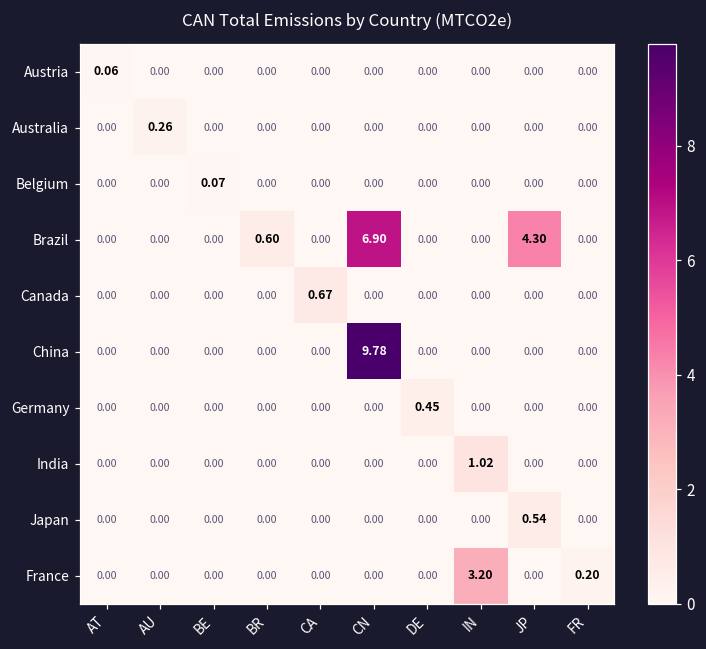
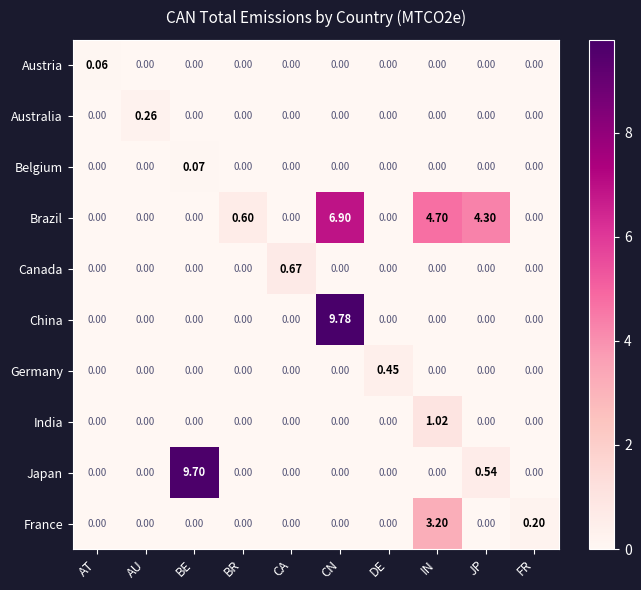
  {
    "Austria": {
      "AT": 0.06,
      "AU": 0.00,
      "BE": 0.00,
      "BR": 0.00,
      "CA": 0.00,
      "CN": 0.00,
      "DE": 0.00,
      "IN": 0.00,
      "JP": 0.00,
      "FR": 0.00
    },
    "Australia": {
      "AT": 0.00,
      "AU": 0.26,
      "BE": 0.00,
      "BR": 0.00,
      "CA": 0.00,
      "CN": 0.00,
      "DE": 0.00,
      "IN": 0.00,
      "JP": 0.00,
      "FR": 0.00
    },
    "Belgium": {
      "AT": 0.00,
      "AU": 0.00,
      "BE": 0.07,
      "BR": 0.00,
      "CA": 0.00,
      "CN": 0.00,
      "DE": 0.00,
      "IN": 0.00,
      "JP": 0.00,
      "FR": 0.00
    },
    "Brazil": {
      "AT": 0.00,
      "AU": 0.00,
      "BE": 0.00,
      "BR": 0.60,
      "CA": 0.00,
      "CN": 6.90,
      "DE": 0.00,
-     "IN": 0.00,
+     "IN": 4.70,
      "JP": 4.30,
      "FR": 0.00
    },
    "Canada": {
      "AT": 0.00,
      "AU": 0.00,
      "BE": 0.00,
      "BR": 0.00,
      "CA": 0.67,
      "CN": 0.00,
      "DE": 0.00,
      "IN": 0.00,
      "JP": 0.00,
      "FR": 0.00
    },
    "China": {
      "AT": 0.00,
      "AU": 0.00,
      "BE": 0.00,
      "BR": 0.00,
      "CA": 0.00,
      "CN": 9.78,
      "DE": 0.00,
      "IN": 0.00,
      "JP": 0.00,
      "FR": 0.00
    },
    "Germany": {
      "AT": 0.00,
      "AU": 0.00,
      "BE": 0.00,
      "BR": 0.00,
      "CA": 0.00,
      "CN": 0.00,
      "DE": 0.45,
      "IN": 0.00,
      "JP": 0.00,
      "FR": 0.00
    },
    "India": {
      "AT": 0.00,
      "AU": 0.00,
      "BE": 0.00,
      "BR": 0.00,
      "CA": 0.00,
      "CN": 0.00,
      "DE": 0.00,
      "IN": 1.02,
      "JP": 0.00,
      "FR": 0.00
    },
    "Japan": {
      "AT": 0.00,
      "AU": 0.00,
-     "BE": 0.00,
+     "BE": 9.70,
      "BR": 0.00,
      "CA": 0.00,
      "CN": 0.00,
      "DE": 0.00,
      "IN": 0.00,
      "JP": 0.54,
      "FR": 0.00
    },
    "France": {
      "AT": 0.00,
      "AU": 0.00,
      "BE": 0.00,
      "BR": 0.00,
      "CA": 0.00,
      "CN": 0.00,
      "DE": 0.00,
      "IN": 3.20,
      "JP": 0.00,
      "FR": 0.20
    }
  }
